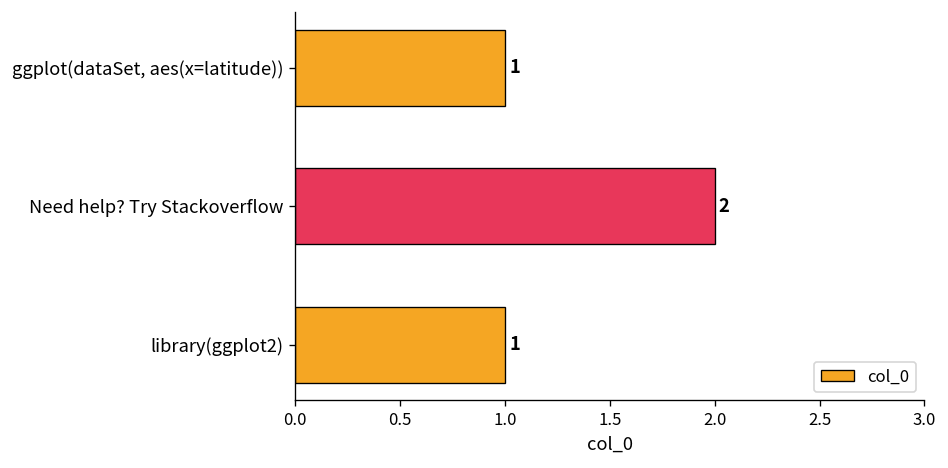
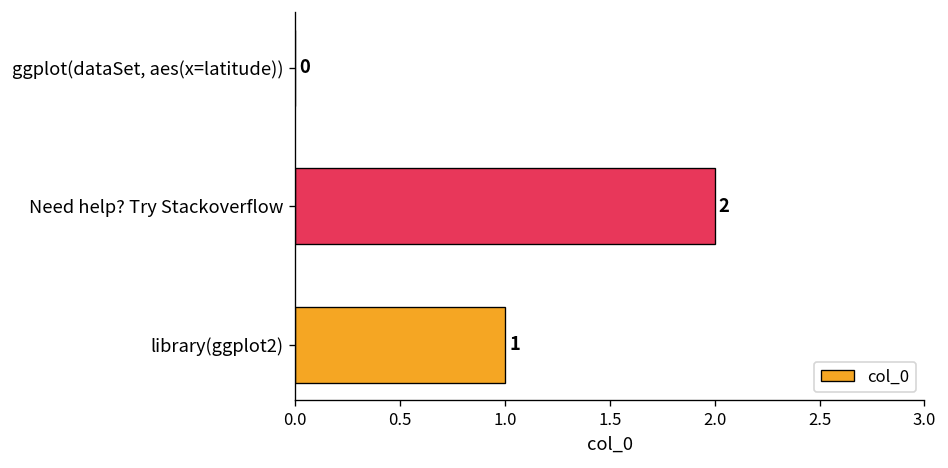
  {
-   "ggplot(dataSet, aes(x=latitude))": 1,
+   "ggplot(dataSet, aes(x=latitude))": 0,
    "Need help? Try Stackoverflow": 2,
    "library(ggplot2)": 1
  }
